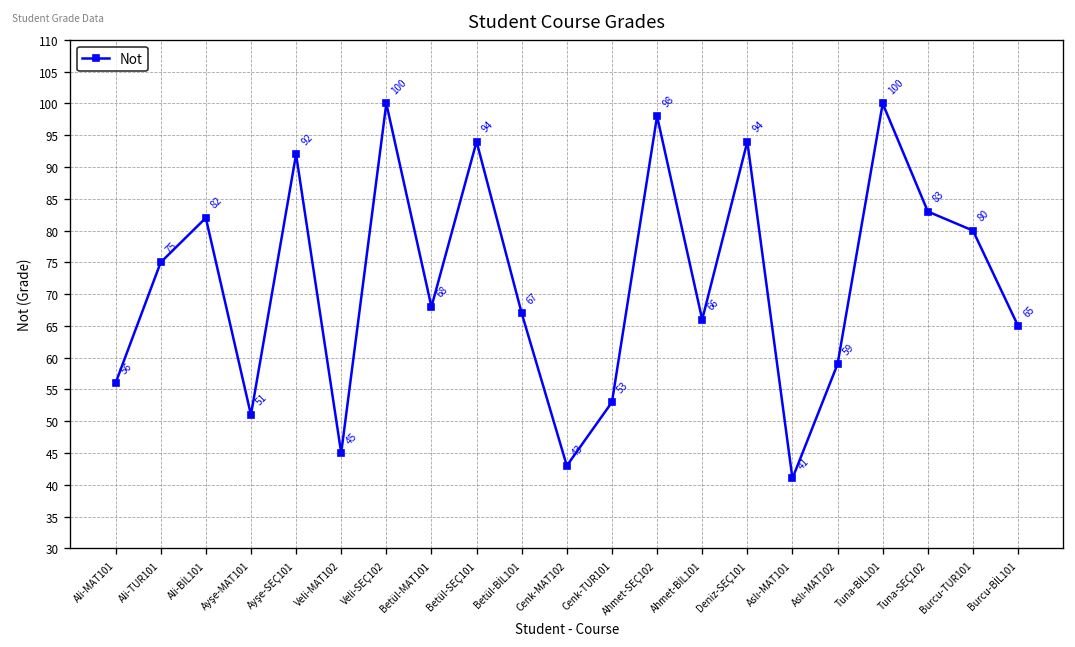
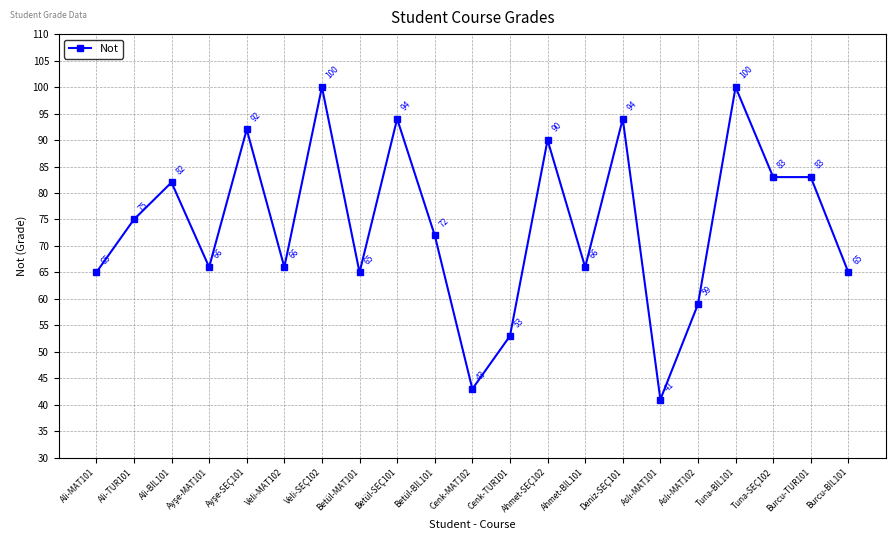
  {
-   "Ali-MAT101": 56,
+   "Ali-MAT101": 65,
    "Ali-TUR101": 75,
    "Ali-BİL101": 82,
-   "Ayşe-MAT101": 51,
+   "Ayşe-MAT101": 66,
    "Ayşe-SEÇ101": 92,
-   "Veli-MAT102": 45,
+   "Veli-MAT102": 66,
    "Veli-SEÇ102": 100,
-   "Betül-MAT101": 68,
+   "Betül-MAT101": 65,
    "Betül-SEÇ101": 94,
-   "Betül-BİL101": 67,
+   "Betül-BİL101": 72,
    "Cenk-MAT102": 43,
    "Cenk-TUR101": 53,
-   "Ahmet-SEÇ102": 98,
+   "Ahmet-SEÇ102": 90,
    "Ahmet-BİL101": 66,
    "Deniz-SEÇ101": 94,
    "Aslı-MAT101": 41,
    "Aslı-MAT102": 59,
    "Tuna-BİL101": 100,
    "Tuna-SEÇ102": 83,
-   "Burcu-TUR101": 80,
+   "Burcu-TUR101": 83,
    "Burcu-BİL101": 65
  }
